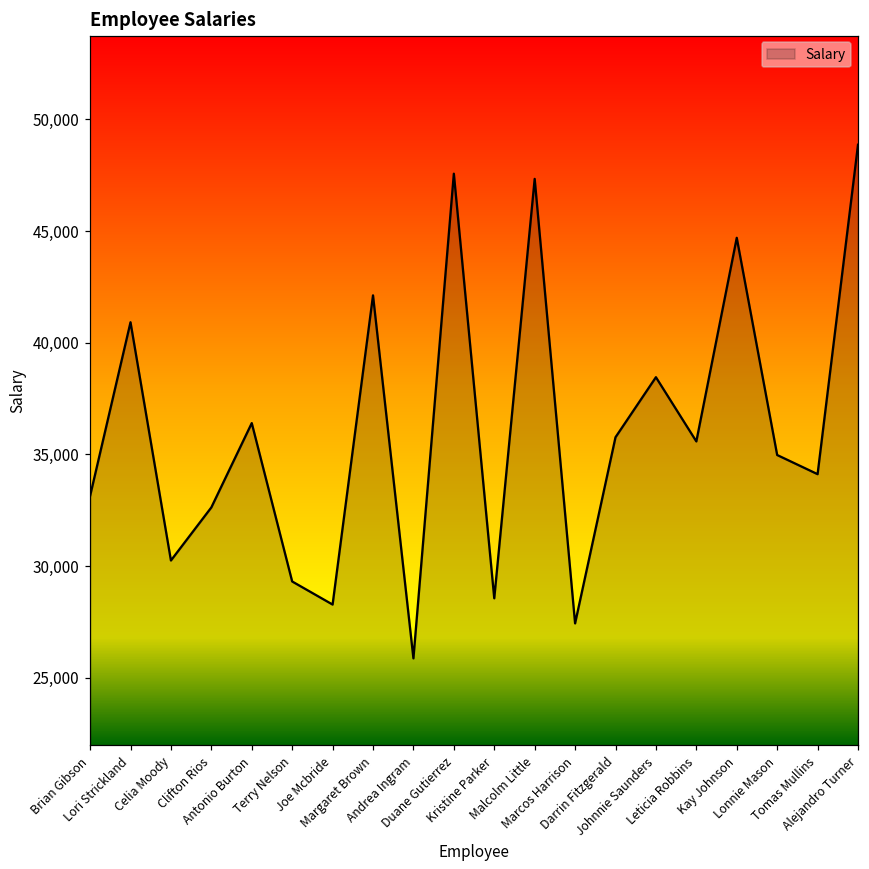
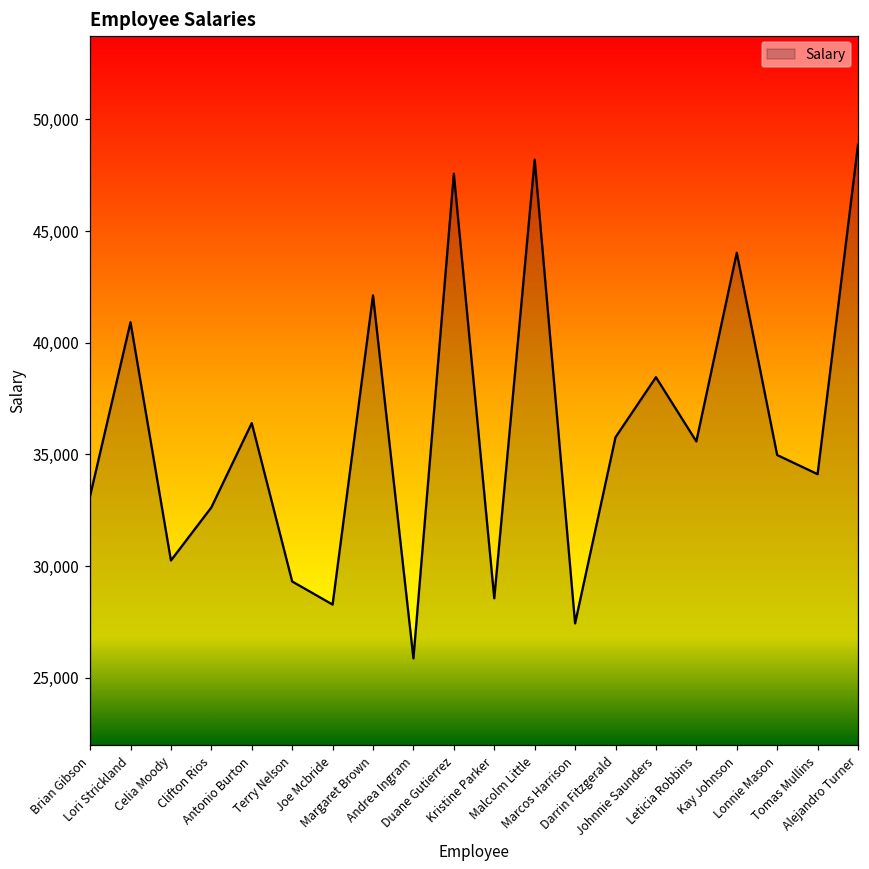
  {
    "Brian Gibson": "33,100",
    "Lori Strickland": "40,900",
    "Celia Moody": "30,300",
    "Clifton Rios": "32,600",
    "Antonio Burton": "36,400",
    "Terry Nelson": "29,300",
    "Joe Mcbride": "28,300",
    "Margaret Brown": "42,100",
    "Andrea Ingram": "25,900",
    "Duane Gutierrez": "47,600",
    "Kristine Parker": "28,600",
-   "Malcolm Little": "47,300",
+   "Malcolm Little": "48,200",
    "Marcos Harrison": "27,400",
    "Darrin Fitzgerald": "35,800",
    "Johnnie Saunders": "38,500",
    "Leticia Robbins": "35,600",
-   "Kay Johnson": "44,700",
+   "Kay Johnson": "44,000",
    "Lonnie Mason": "35,000",
    "Tomas Mullins": "34,100",
    "Alejandro Turner": "48,900"
  }
